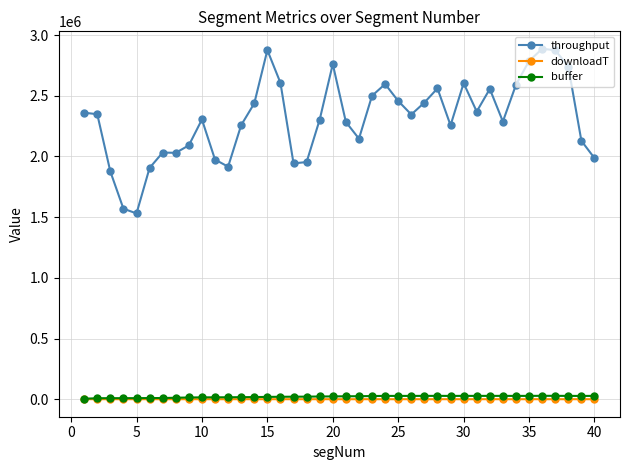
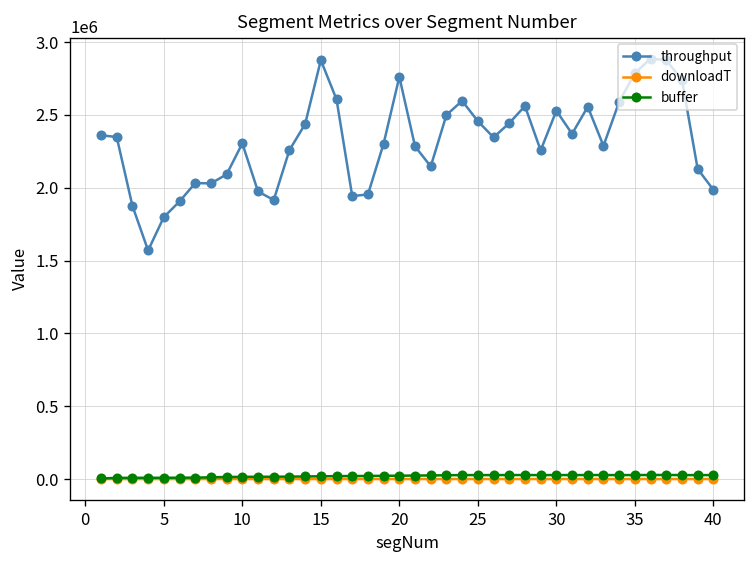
  {
    "throughput": {
-     "5": 1530000,
+     "5": 1800000,
      "10": 2300000,
      "15": 2880000,
      "20": 2760000,
      "25": 2460000,
-     "30": 2600000,
+     "30": 2530000,
      "40": 1990000
    },
    "downloadT": {
      "20": 0,
      "25": 0,
      "30": 0,
      "35": 0,
      "40": 0
    },
    "buffer": {
      "20": 20000,
      "25": 30000,
      "30": 30000,
      "35": 30000,
      "40": 30000
    }
  }
